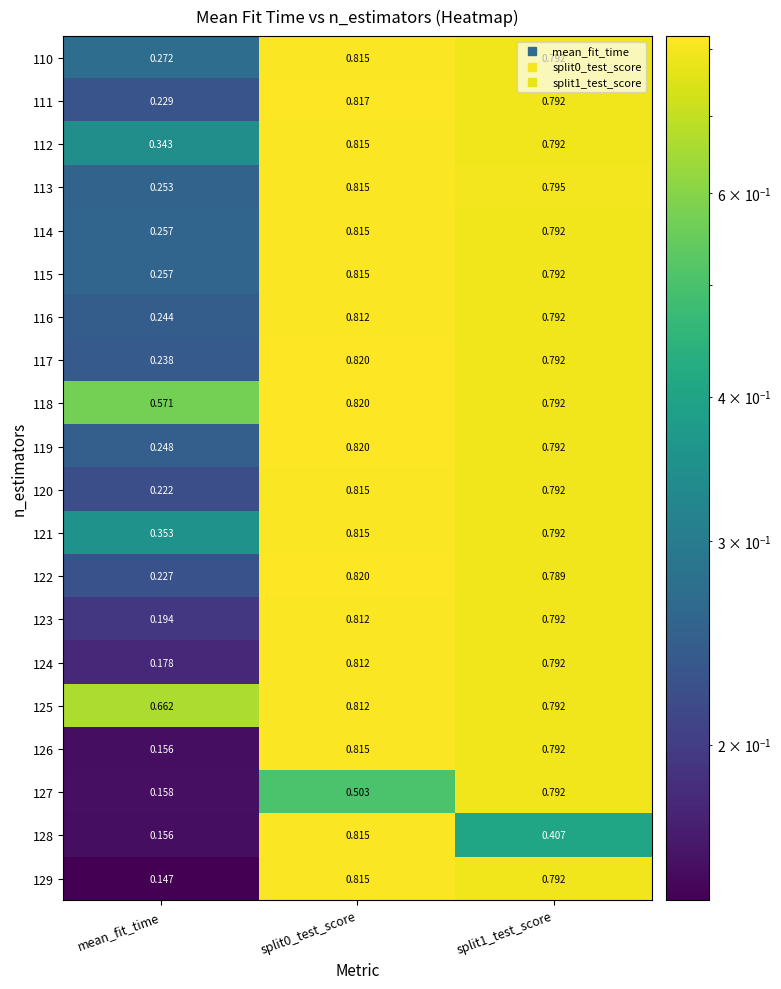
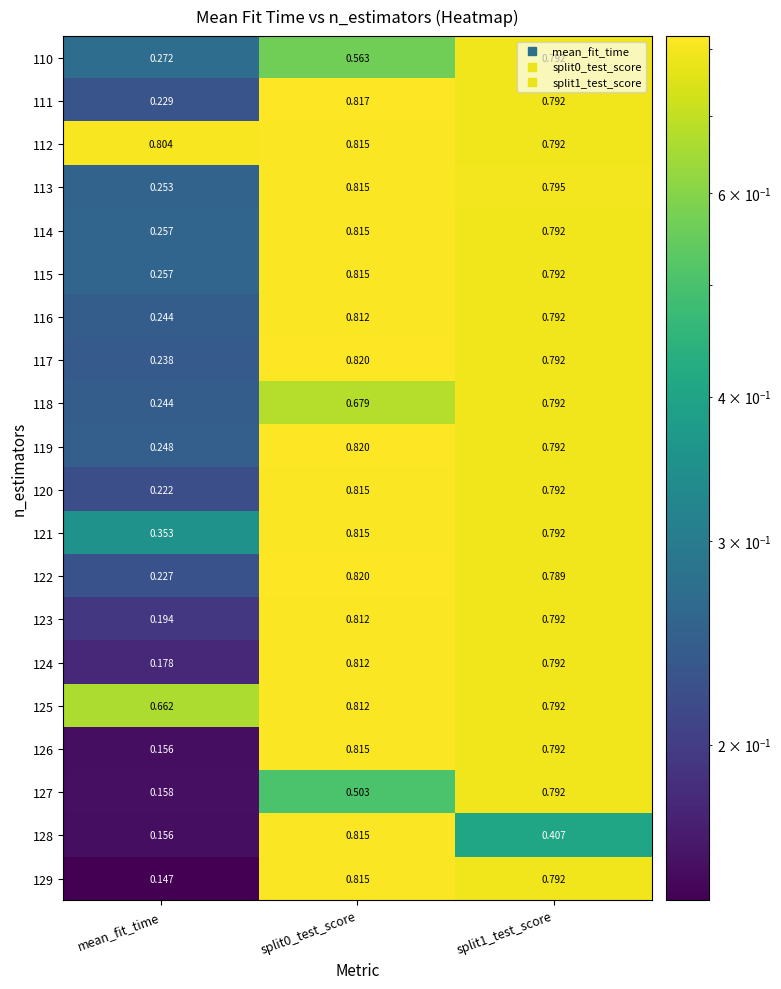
  {
    "110": {
      "mean_fit_time": 0.272,
-     "split0_test_score": 0.815
+     "split0_test_score": 0.563
    },
    "111": {
      "mean_fit_time": 0.229,
      "split0_test_score": 0.817,
      "split1_test_score": 0.792
    },
    "112": {
-     "mean_fit_time": 0.343,
+     "mean_fit_time": 0.804,
      "split0_test_score": 0.815,
      "split1_test_score": 0.792
    },
    "113": {
      "mean_fit_time": 0.253,
      "split0_test_score": 0.815,
      "split1_test_score": 0.795
    },
    "114": {
      "mean_fit_time": 0.257,
      "split0_test_score": 0.815,
      "split1_test_score": 0.792
    },
    "115": {
      "mean_fit_time": 0.257,
      "split0_test_score": 0.815,
      "split1_test_score": 0.792
    },
    "116": {
      "mean_fit_time": 0.244,
      "split0_test_score": 0.812,
      "split1_test_score": 0.792
    },
    "117": {
      "mean_fit_time": 0.238,
      "split0_test_score": 0.820,
      "split1_test_score": 0.792
    },
    "118": {
-     "mean_fit_time": 0.571,
-     "split0_test_score": 0.820,
+     "mean_fit_time": 0.244,
+     "split0_test_score": 0.679,
      "split1_test_score": 0.792
    },
    "119": {
      "mean_fit_time": 0.248,
      "split0_test_score": 0.820,
      "split1_test_score": 0.792
    },
    "120": {
      "mean_fit_time": 0.222,
      "split0_test_score": 0.815,
      "split1_test_score": 0.792
    },
    "121": {
      "mean_fit_time": 0.353,
      "split0_test_score": 0.815,
      "split1_test_score": 0.792
    },
    "122": {
      "mean_fit_time": 0.227,
      "split0_test_score": 0.820,
      "split1_test_score": 0.789
    },
    "123": {
      "mean_fit_time": 0.194,
      "split0_test_score": 0.812,
      "split1_test_score": 0.792
    },
    "124": {
      "mean_fit_time": 0.178,
      "split0_test_score": 0.812,
      "split1_test_score": 0.792
    },
    "125": {
      "mean_fit_time": 0.662,
      "split0_test_score": 0.812,
      "split1_test_score": 0.792
    },
    "126": {
      "mean_fit_time": 0.156,
      "split0_test_score": 0.815,
      "split1_test_score": 0.792
    },
    "127": {
      "mean_fit_time": 0.158,
      "split0_test_score": 0.503,
      "split1_test_score": 0.792
    },
    "128": {
      "mean_fit_time": 0.156,
      "split0_test_score": 0.815,
      "split1_test_score": 0.407
    },
    "129": {
      "mean_fit_time": 0.147,
      "split0_test_score": 0.815,
      "split1_test_score": 0.792
    }
  }
